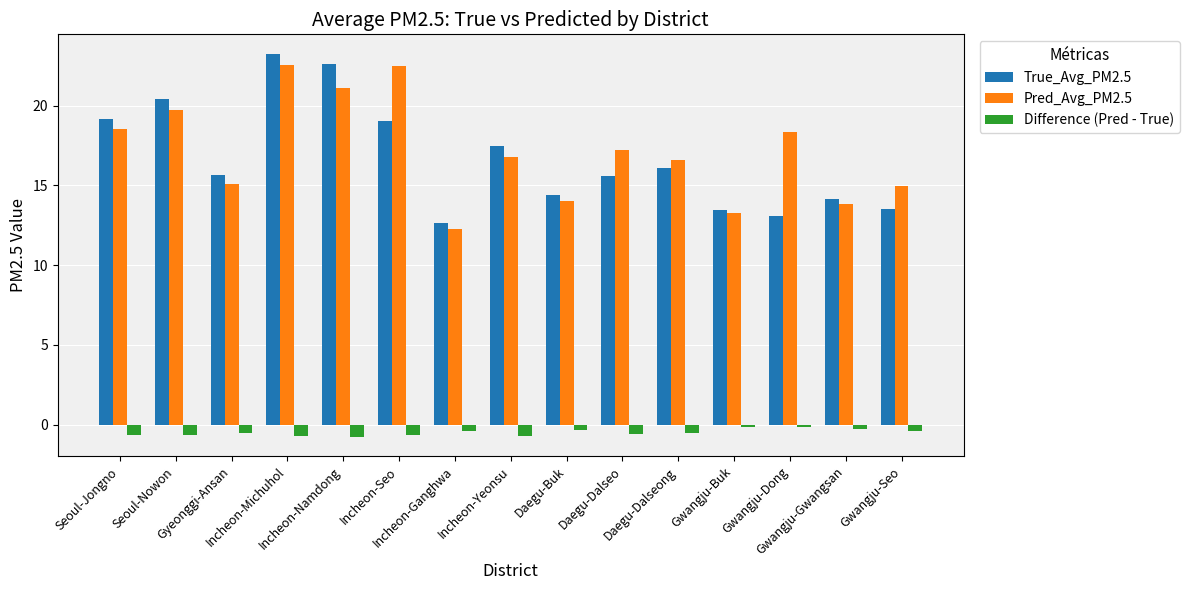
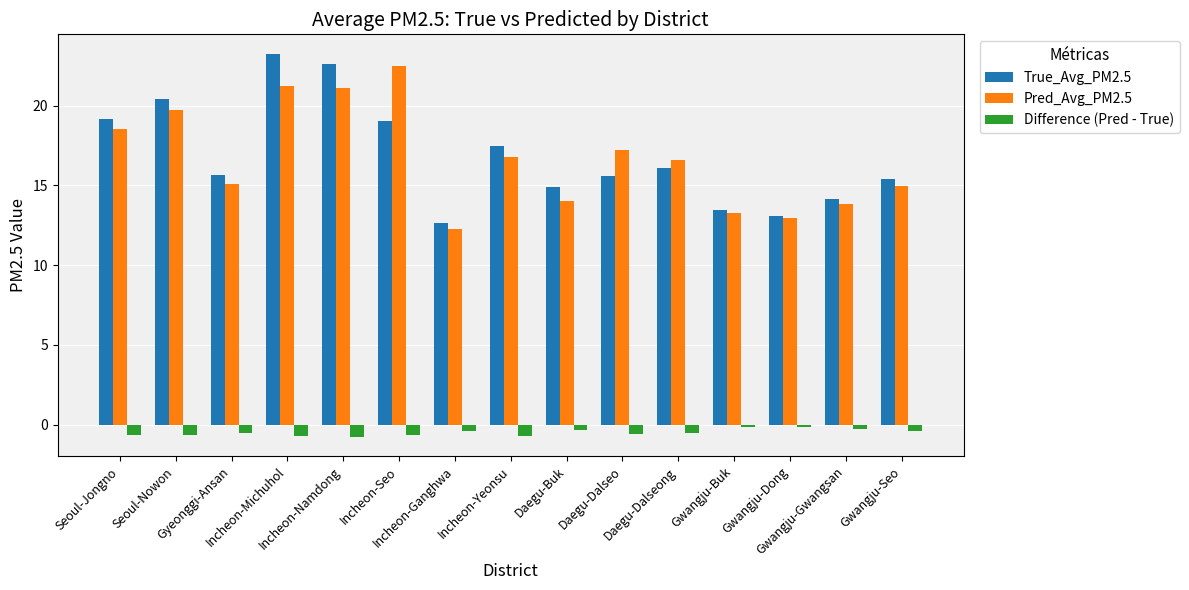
  {
    "True_Avg_PM2.5": {
      "Seoul-Jongno": 19.1,
      "Seoul-Nowon": 20.4,
      "Gyeonggi-Ansan": 15.6,
      "Incheon-Michuhol": 23.3,
      "Incheon-Namdong": 22.6,
      "Incheon-Seo": 19.0,
      "Incheon-Ganghwa": 12.6,
      "Incheon-Yeonsu": 17.5,
-     "Daegu-Buk": 14.4,
+     "Daegu-Buk": 14.9,
      "Daegu-Dalseo": 15.6,
      "Daegu-Dalseong": 16.1,
      "Gwangju-Buk": 13.4,
      "Gwangju-Dong": 13.1,
      "Gwangju-Gwangsan": 14.1,
-     "Gwangju-Seo": 13.5
+     "Gwangju-Seo": 15.4
    },
    "Pred_Avg_PM2.5": {
      "Seoul-Jongno": 18.5,
      "Seoul-Nowon": 19.7,
      "Gyeonggi-Ansan": 15.1,
-     "Incheon-Michuhol": 22.5,
+     "Incheon-Michuhol": 21.3,
      "Incheon-Namdong": 21.1,
      "Incheon-Seo": 22.5,
      "Incheon-Ganghwa": 12.2,
      "Incheon-Yeonsu": 16.8,
      "Daegu-Buk": 14.0,
      "Daegu-Dalseo": 17.2,
      "Daegu-Dalseong": 16.6,
      "Gwangju-Buk": 13.3,
-     "Gwangju-Dong": 18.3,
+     "Gwangju-Dong": 12.9,
      "Gwangju-Gwangsan": 13.9,
      "Gwangju-Seo": 15.0
    },
    "Difference (Pred - True)": {
      "Seoul-Jongno": -0.6,
      "Seoul-Nowon": -0.7,
      "Gyeonggi-Ansan": -0.5,
      "Incheon-Michuhol": -0.7,
      "Incheon-Namdong": -0.8,
      "Incheon-Seo": -0.7,
      "Incheon-Ganghwa": -0.4,
      "Incheon-Yeonsu": -0.7,
      "Daegu-Buk": -0.4,
      "Daegu-Dalseo": -0.6,
      "Daegu-Dalseong": -0.5,
      "Gwangju-Buk": -0.2,
      "Gwangju-Dong": -0.2,
      "Gwangju-Gwangsan": -0.3,
      "Gwangju-Seo": -0.4
    }
  }
